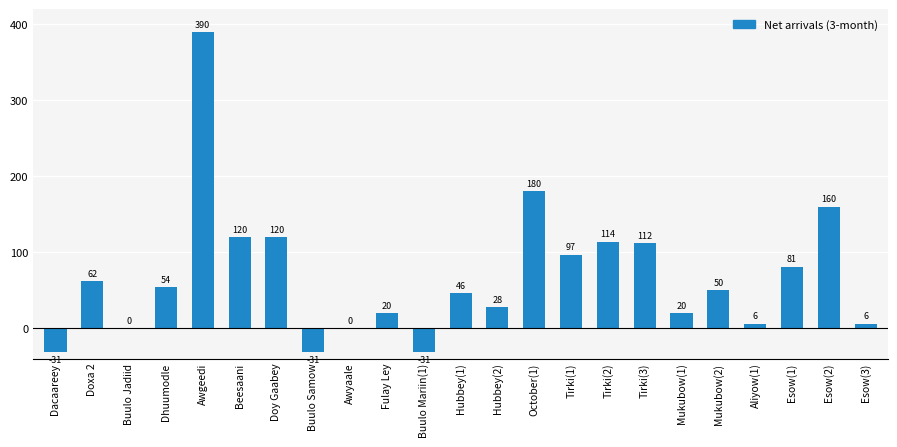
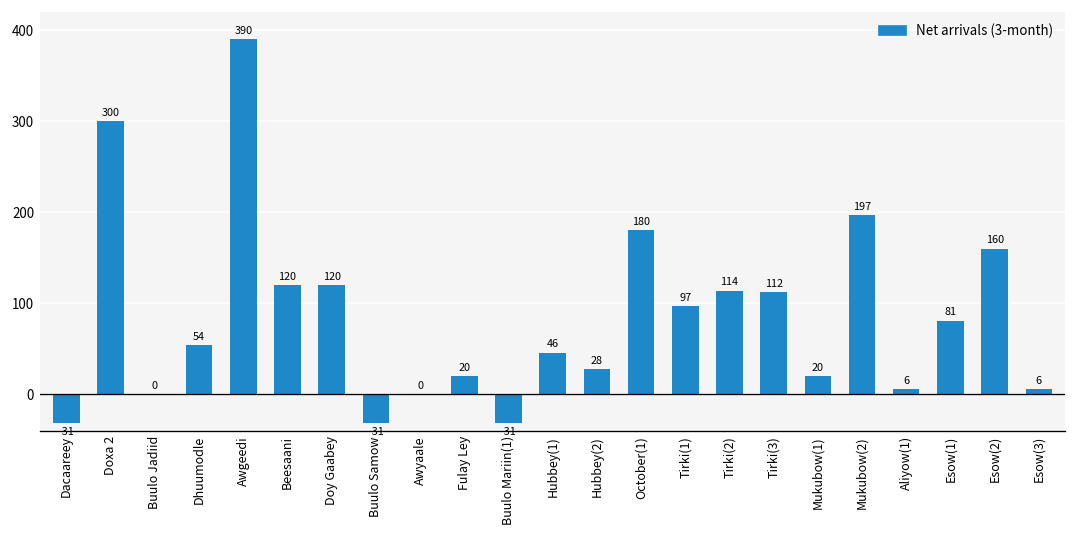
  {
    "Dacaareey": -31,
-   "Doxa 2": 62,
+   "Doxa 2": 300,
    "Buulo Jadiid": 0,
    "Dhuumodle": 54,
    "Awgeedi": 390,
    "Beesaani": 120,
    "Doy Gaabey": 120,
    "Buulo Samow": -31,
    "Awyaale": 0,
    "Fulay Ley": 20,
    "Buulo Mariin(1)": -31,
    "Hubbey(1)": 46,
    "Hubbey(2)": 28,
    "October(1)": 180,
    "Tirki(1)": 97,
    "Tirki(2)": 114,
    "Tirki(3)": 112,
    "Mukubow(1)": 20,
-   "Mukubow(2)": 50,
+   "Mukubow(2)": 197,
    "Aliyow(1)": 6,
    "Esow(1)": 81,
    "Esow(2)": 160,
    "Esow(3)": 6
  }
